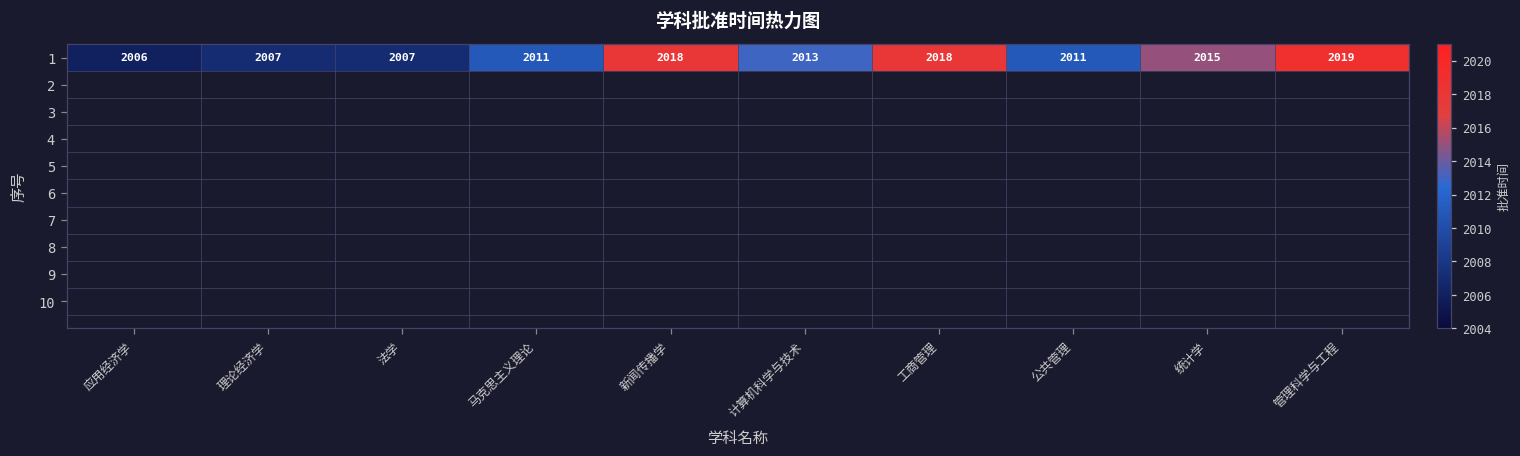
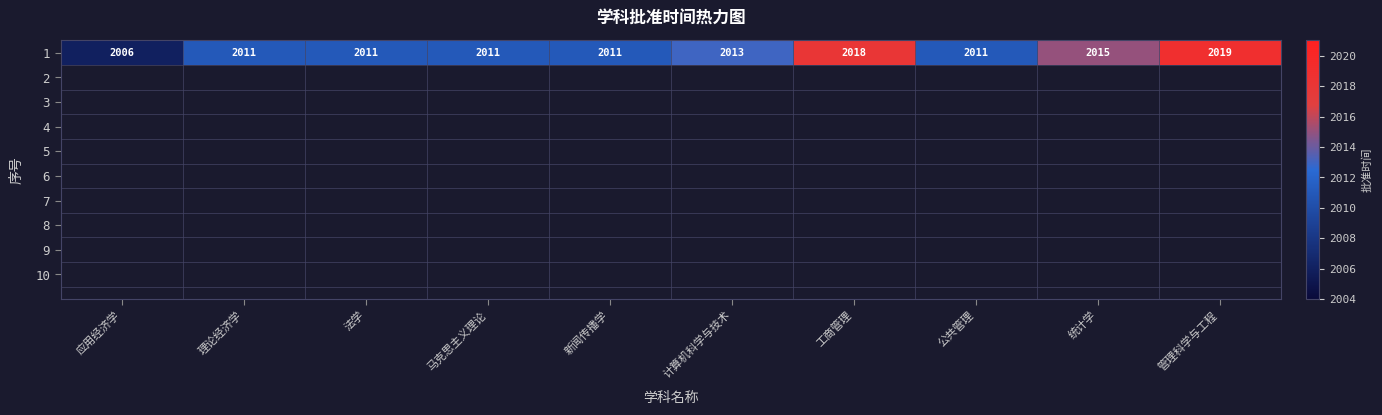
  {
    "1": {
      "应用经济学": 2006,
-     "理论经济学": 2007,
-     "法学": 2007,
+     "理论经济学": 2011,
+     "法学": 2011,
      "马克思主义理论": 2011,
-     "新闻传播学": 2018,
+     "新闻传播学": 2011,
      "计算机科学与技术": 2013,
      "工商管理": 2018,
      "公共管理": 2011,
      "统计学": 2015,
      "管理科学与工程": 2019
    }
  }
